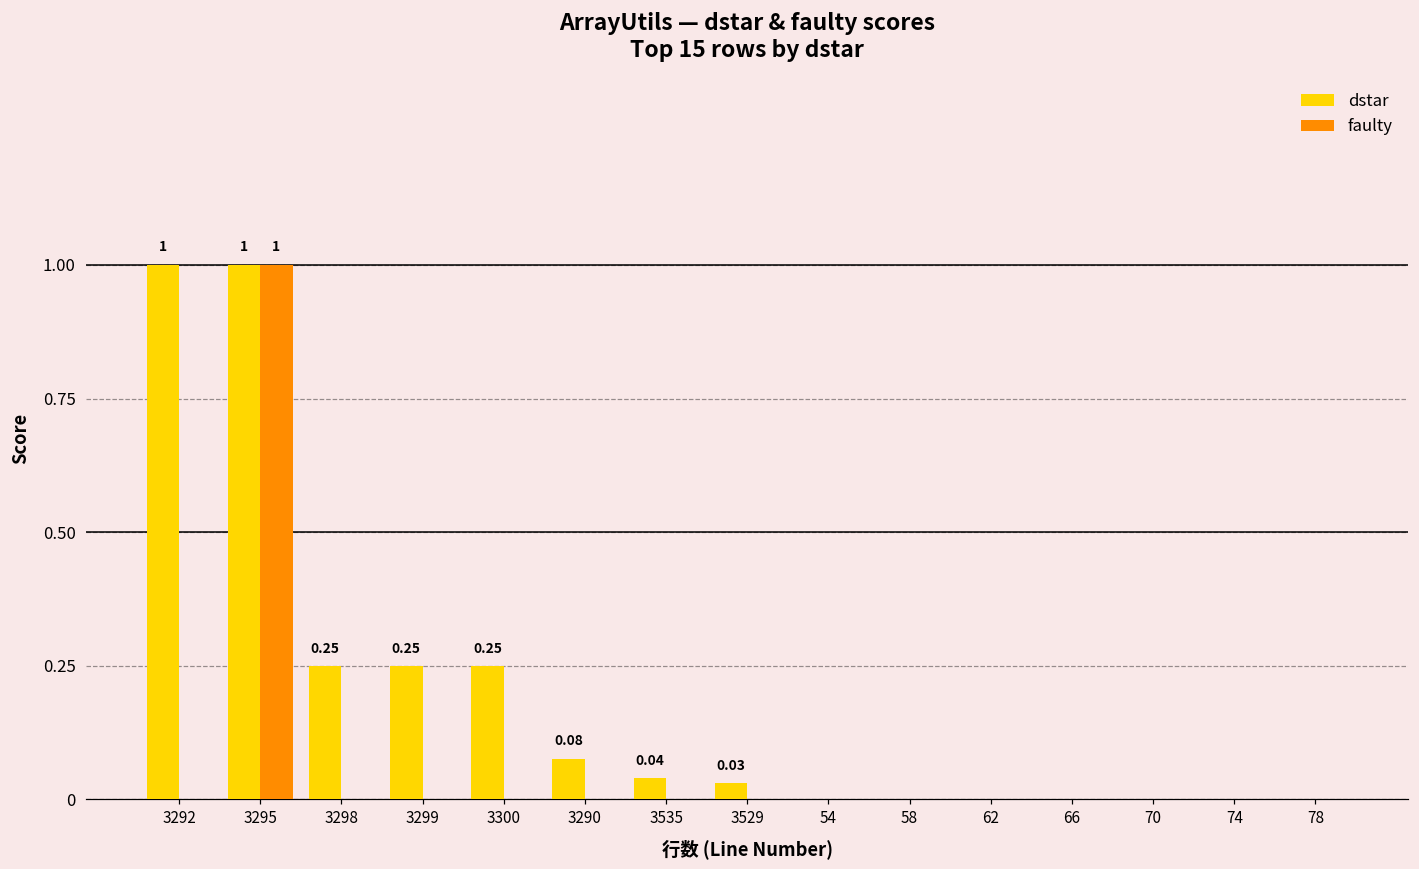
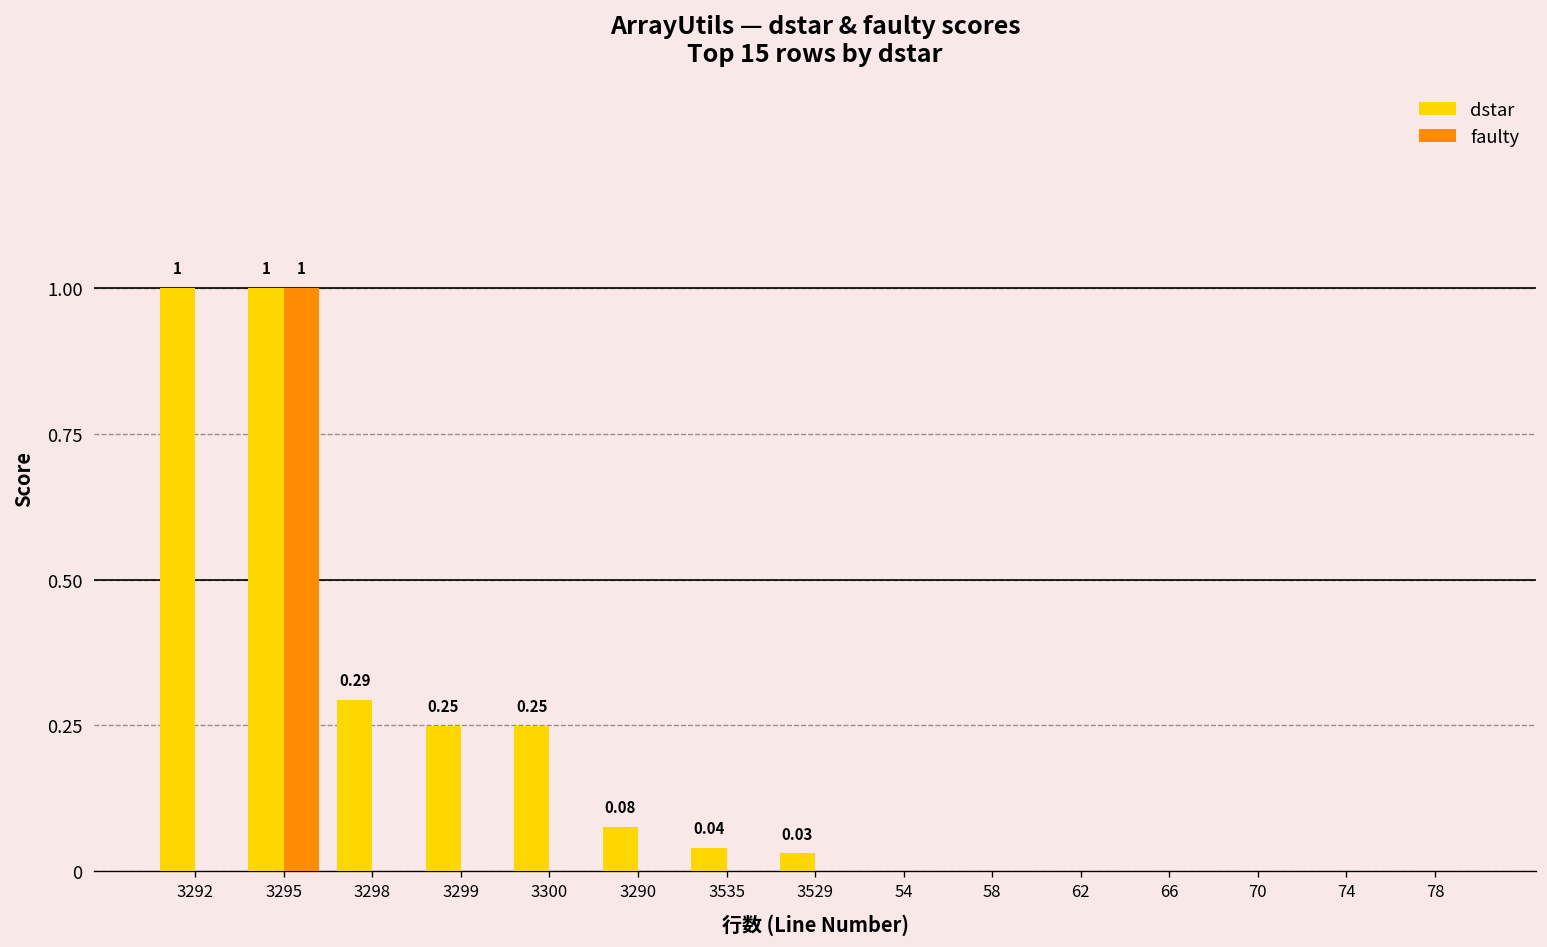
  {
    "dstar": {
      "3292": 1,
      "3295": 1,
-     "3298": 0.25,
+     "3298": 0.29,
      "3299": 0.25,
      "3300": 0.25,
      "3290": 0.08,
      "3535": 0.04,
      "3529": 0.03
    },
    "faulty": {
      "3295": 1
    }
  }
